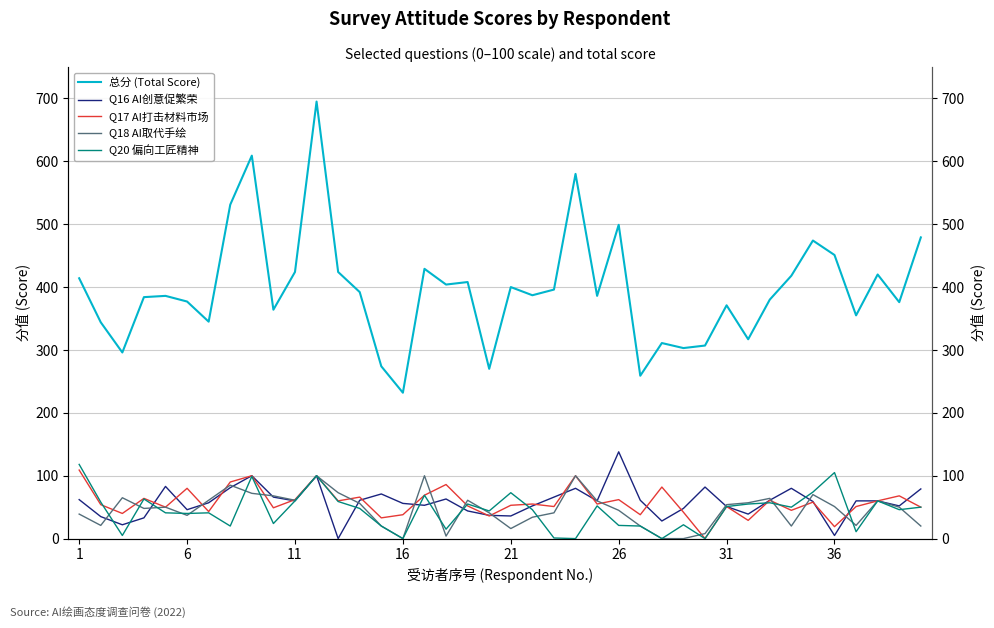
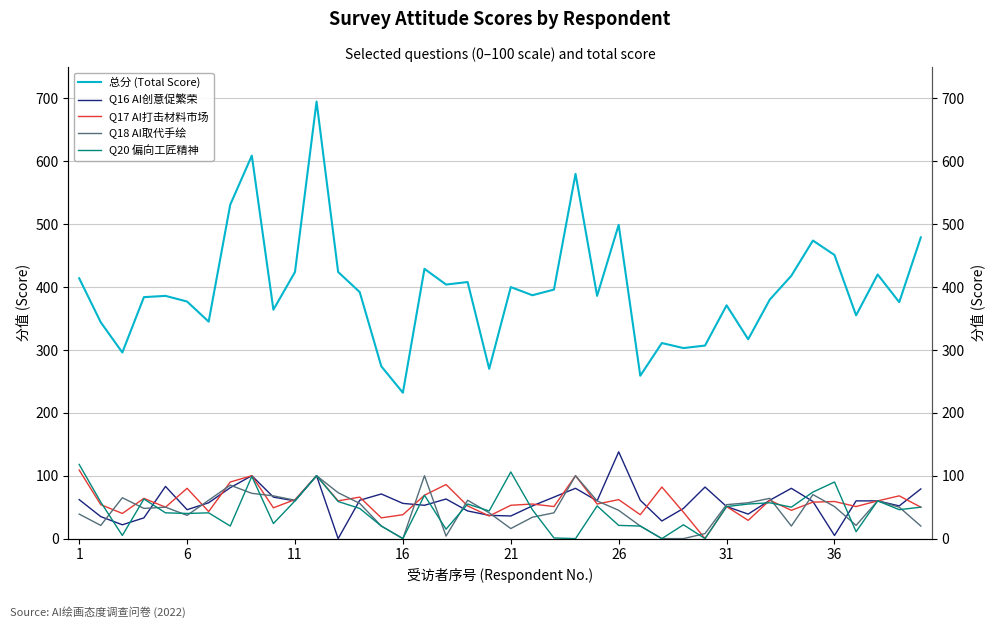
  {
    "总分 (Total Score)": {
      "1": 410,
      "6": 380,
      "11": 420,
      "16": 230,
      "21": 400,
      "26": 500,
      "31": 370,
      "36": 450
    },
    "Q16 AI创意促繁荣": {
      "1": 60,
      "6": 50,
      "16": 60,
      "21": 40,
      "26": 140,
      "36": 10
    },
    "Q17 AI打击材料市场": {
      "1": 110,
      "6": 80,
      "16": 40,
      "21": 50,
      "26": 60,
-     "36": 20
+     "36": 60
    },
    "Q18 AI取代手绘": {
      "1": 40,
      "21": 20,
      "26": 50,
      "36": 50
    },
    "Q20 偏向工匠精神": {
      "1": 120,
-     "21": 70,
+     "21": 110,
      "26": 20,
-     "36": 110
+     "36": 90
    }
  }
